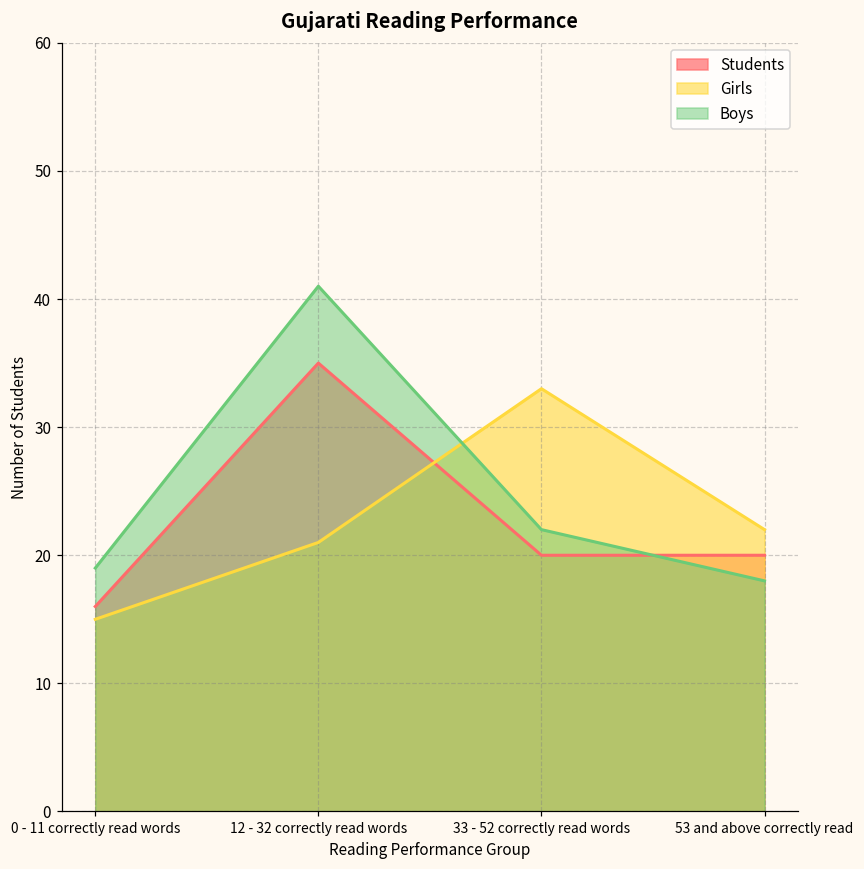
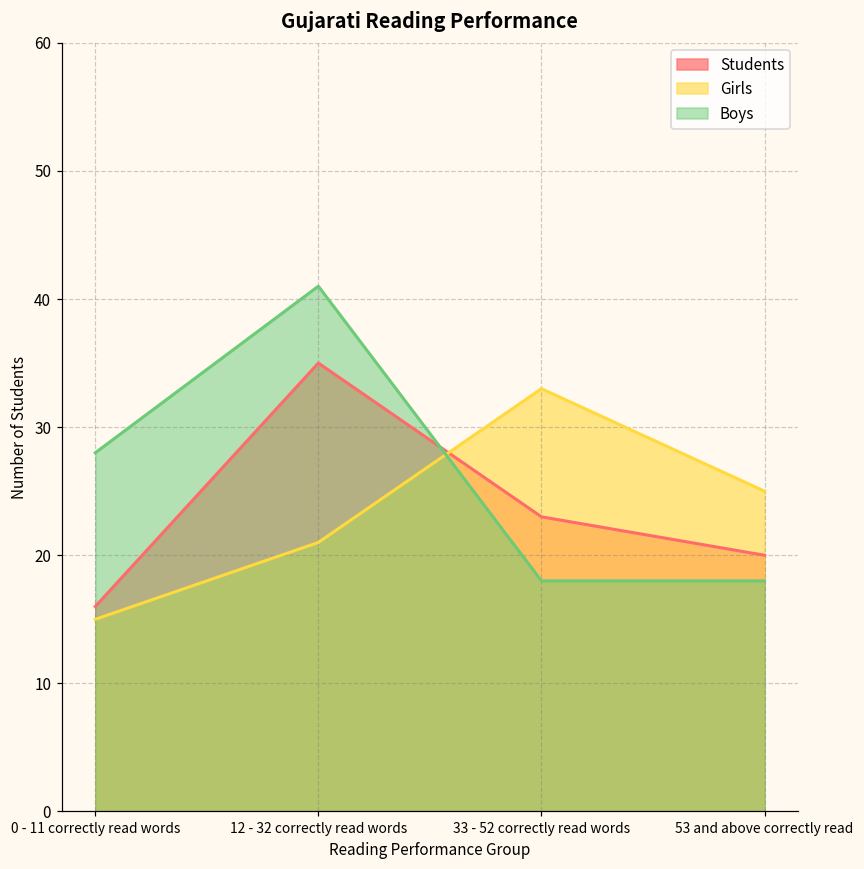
  {
    "Students": {
      "0 - 11 correctly read words": 16,
      "12 - 32 correctly read words": 35,
-     "33 - 52 correctly read words": 20,
+     "33 - 52 correctly read words": 23,
      "53 and above correctly read": 20
    },
    "Girls": {
      "0 - 11 correctly read words": 15,
      "12 - 32 correctly read words": 21,
      "33 - 52 correctly read words": 33,
-     "53 and above correctly read": 22
+     "53 and above correctly read": 25
    },
    "Boys": {
-     "0 - 11 correctly read words": 19,
+     "0 - 11 correctly read words": 28,
      "12 - 32 correctly read words": 41,
-     "33 - 52 correctly read words": 22,
+     "33 - 52 correctly read words": 18,
      "53 and above correctly read": 18
    }
  }
